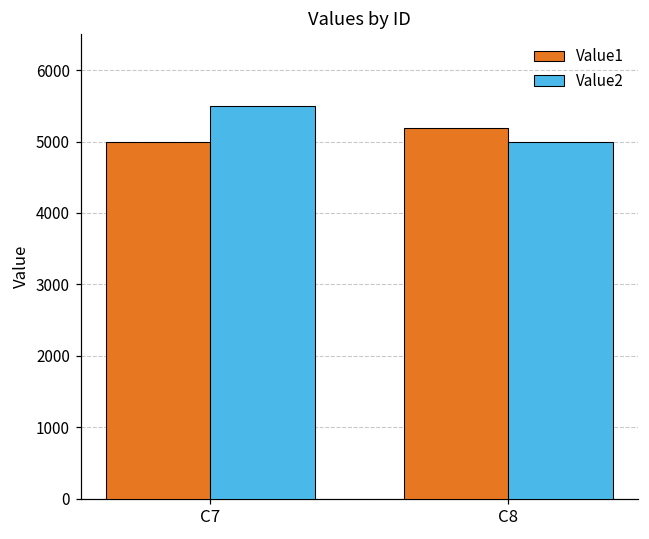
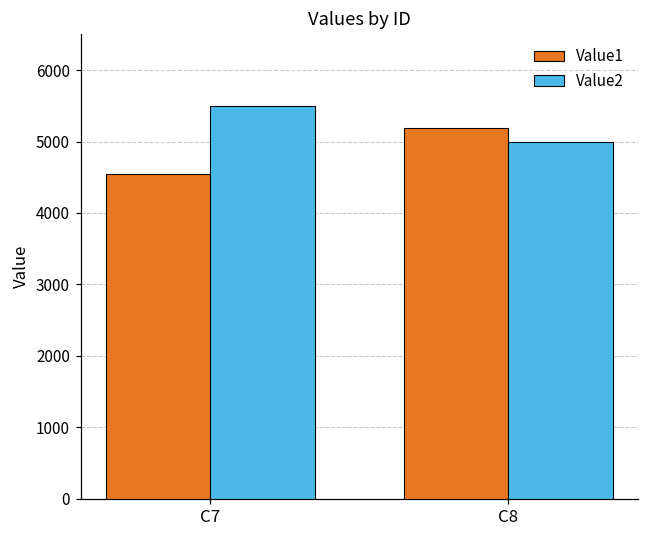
  {
    "Value1": {
-     "C7": 5000,
+     "C7": 4500,
      "C8": 5200
    },
    "Value2": {
      "C7": 5500,
      "C8": 5000
    }
  }
